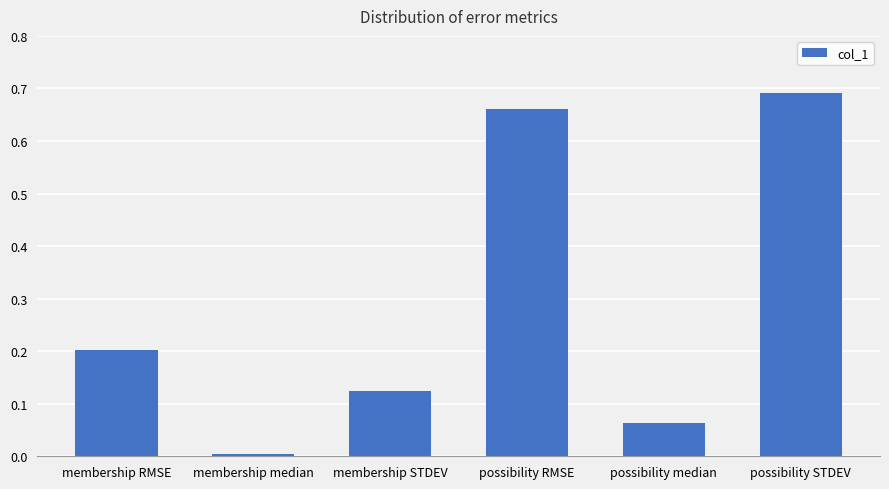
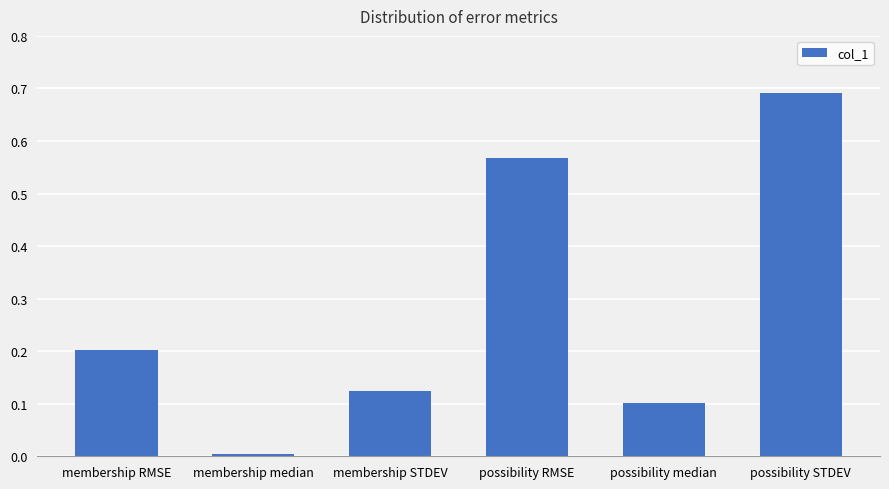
  {
    "membership RMSE": 0.20,
    "membership STDEV": 0.13,
-   "possibility RMSE": 0.66,
-   "possibility median": 0.06,
+   "possibility RMSE": 0.57,
+   "possibility median": 0.10,
    "possibility STDEV": 0.69
  }
